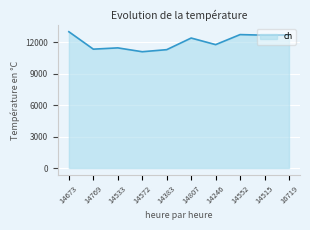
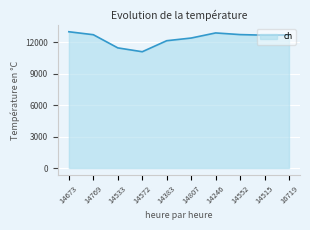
  {
    "14673": 13000,
-   "14769": 11300,
+   "14769": 12700,
    "14533": 11400,
    "14572": 11100,
-   "14383": 11300,
+   "14383": 12100,
    "14807": 12400,
-   "14246": 11800,
+   "14246": 12900,
    "14552": 12700
  }
